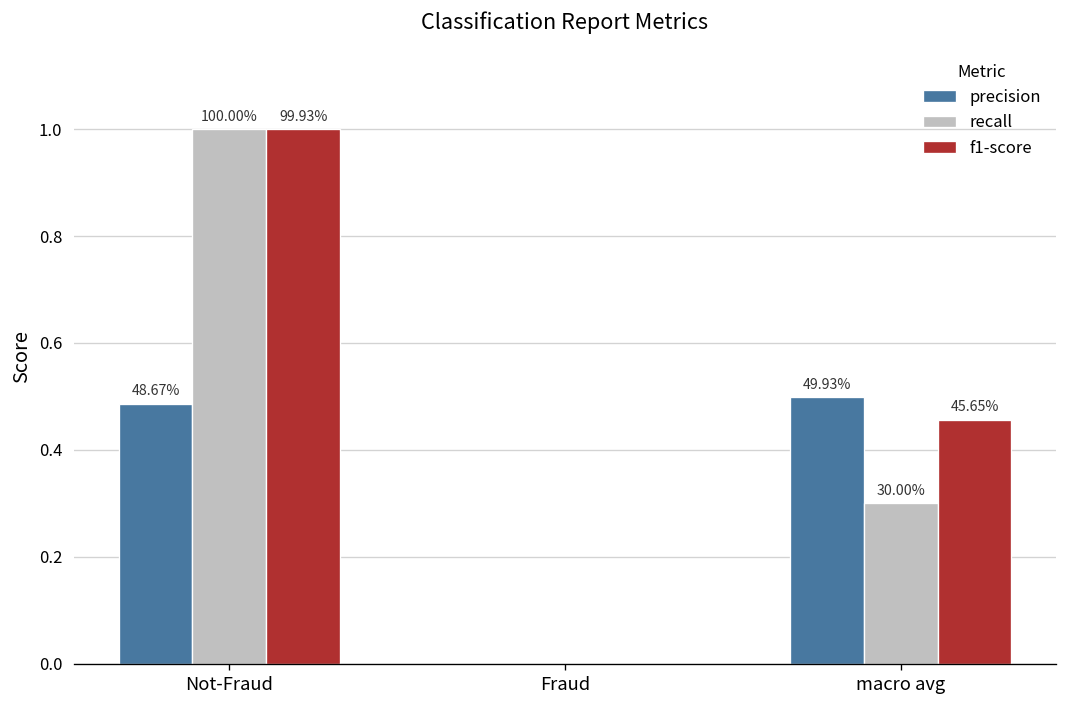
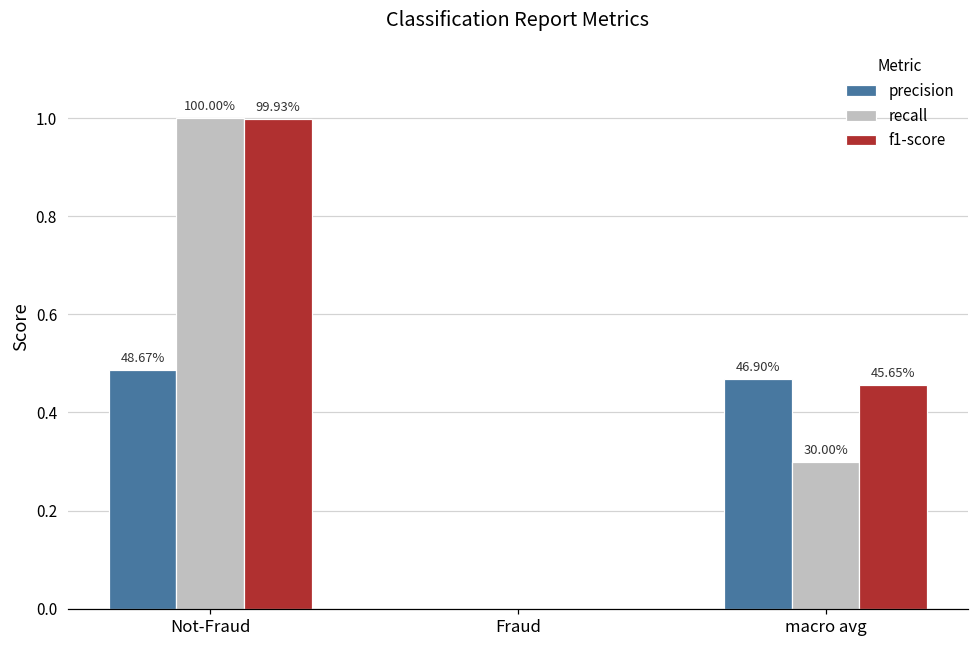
  {
    "precision": {
      "Not-Fraud": "48.67%",
-     "macro avg": "49.93%"
+     "macro avg": "46.90%"
    },
    "recall": {
      "Not-Fraud": "100.00%",
      "macro avg": "30.00%"
    },
    "f1-score": {
      "Not-Fraud": "99.93%",
      "macro avg": "45.65%"
    }
  }
